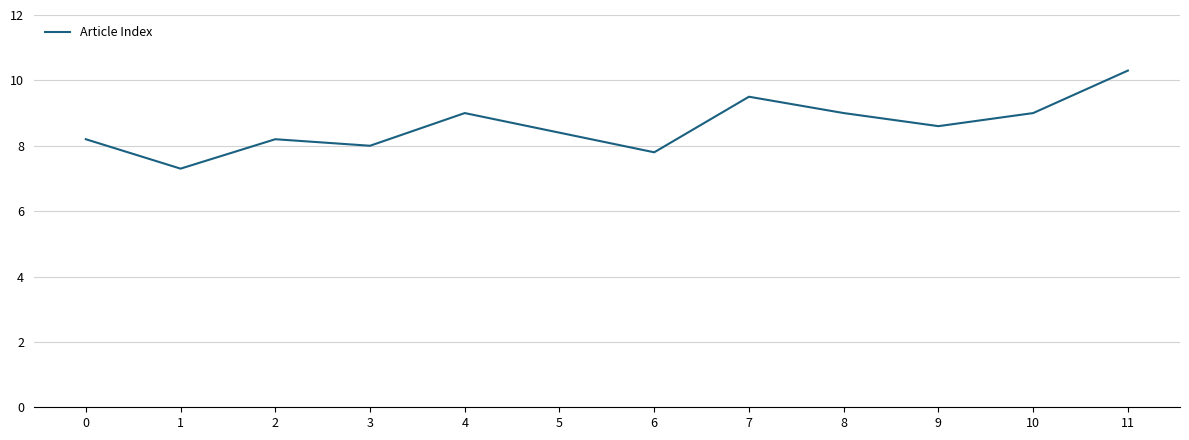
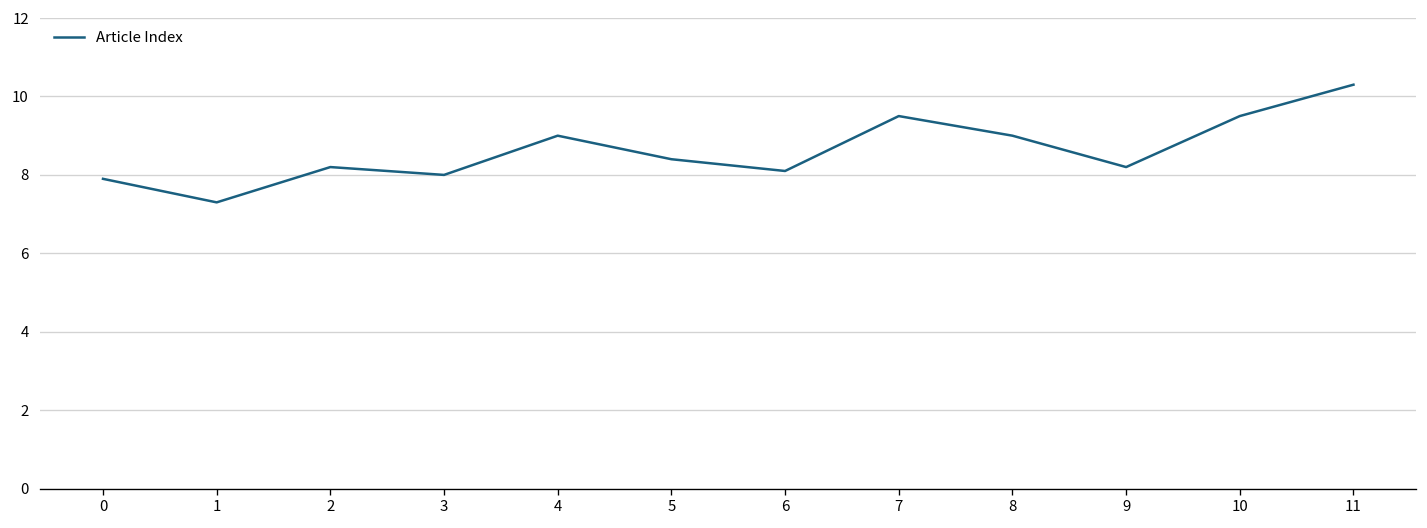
  {
-   "0": 8.2,
+   "0": 7.9,
    "1": 7.3,
    "2": 8.2,
    "3": 8.0,
    "4": 9.0,
    "5": 8.4,
-   "6": 7.8,
+   "6": 8.1,
    "7": 9.5,
    "8": 9.0,
-   "9": 8.6,
-   "10": 9.0,
+   "9": 8.2,
+   "10": 9.5,
    "11": 10.3
  }
